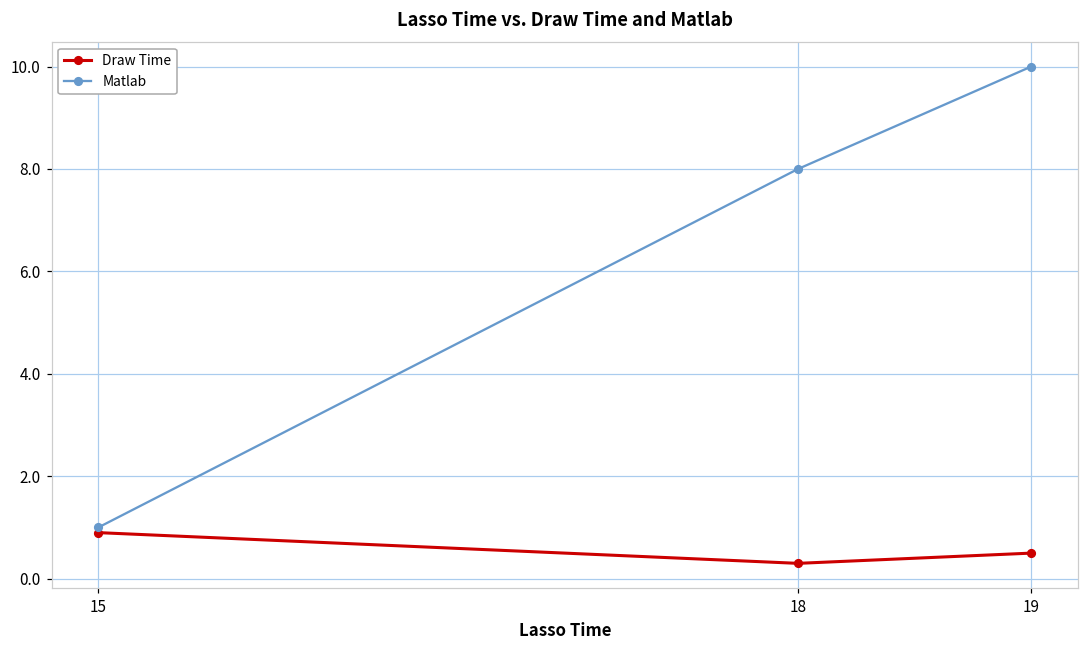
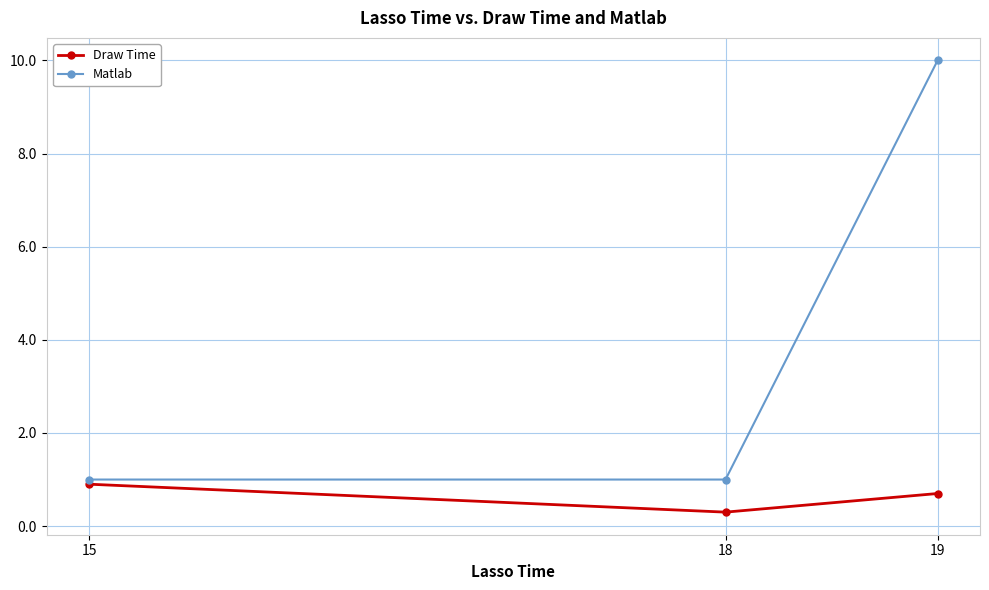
  {
    "Draw Time": {
      "15": 0.9,
      "18": 0.3,
-     "19": 0.5
+     "19": 0.7
    },
    "Matlab": {
      "15": 1,
-     "18": 8,
+     "18": 1,
      "19": 10
    }
  }
